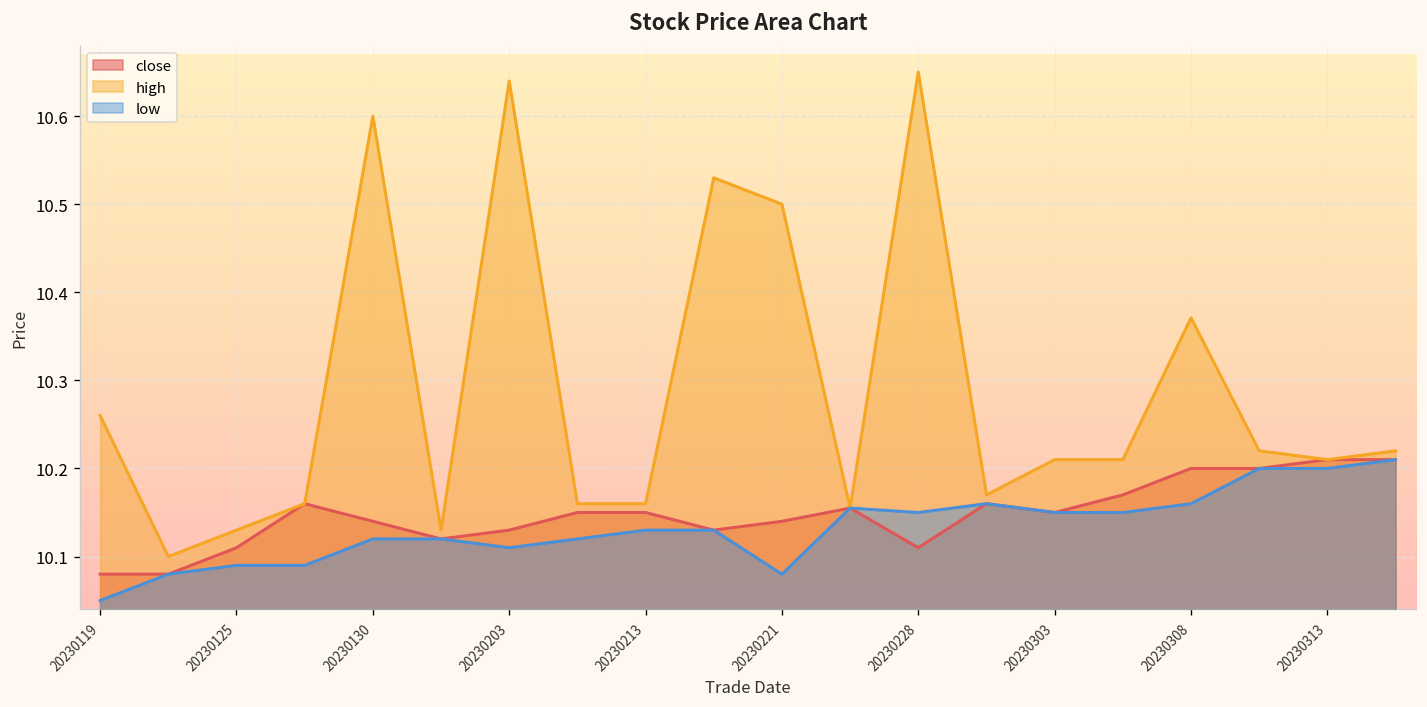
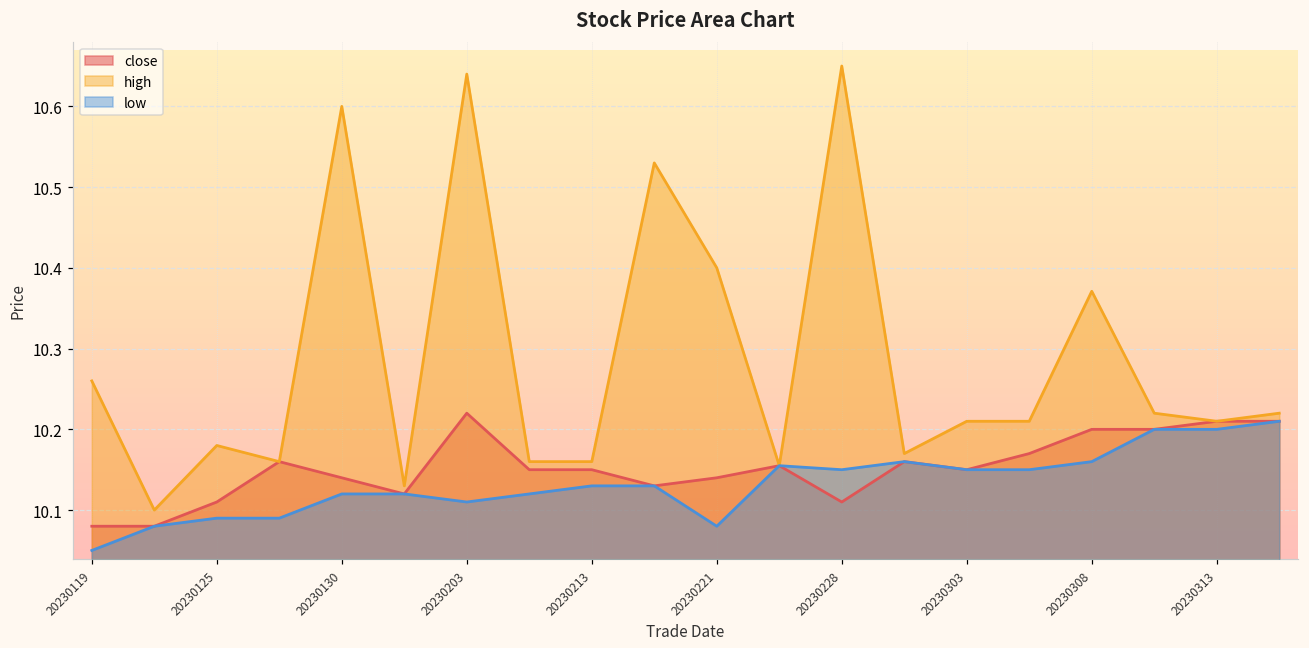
  {
    "close": {
      "20230119": 10.08,
      "20230125": 10.11,
      "20230130": 10.14,
-     "20230203": 10.13,
+     "20230203": 10.22,
      "20230213": 10.15,
      "20230221": 10.14,
      "20230228": 10.11,
      "20230308": 10.20
    },
    "high": {
      "20230119": 10.26,
-     "20230125": 10.13,
+     "20230125": 10.18,
      "20230130": 10.60,
      "20230203": 10.64,
      "20230213": 10.16,
-     "20230221": 10.5,
+     "20230221": 10.4,
      "20230228": 10.65,
      "20230303": 10.21,
      "20230308": 10.37
    },
    "low": {
      "20230119": 10.05,
      "20230125": 10.09,
      "20230130": 10.12,
      "20230203": 10.11,
      "20230213": 10.13,
      "20230221": 10.08,
      "20230228": 10.15,
      "20230308": 10.16,
      "20230313": 10.20
    }
  }
